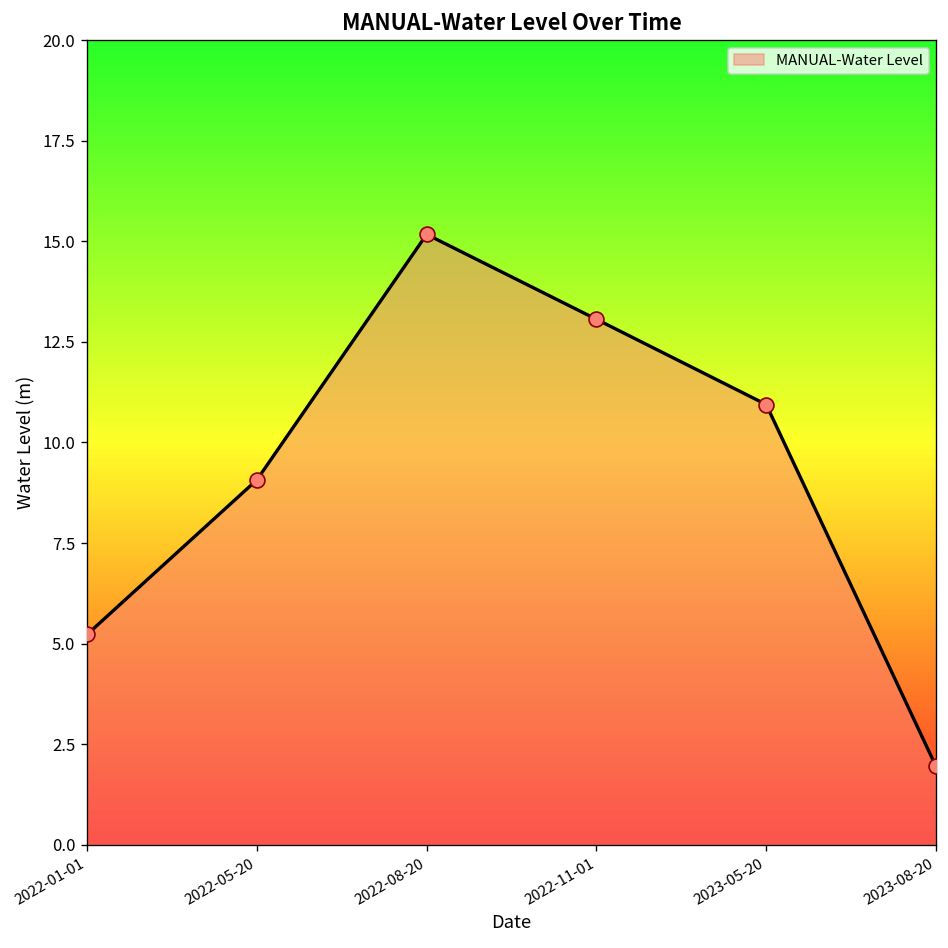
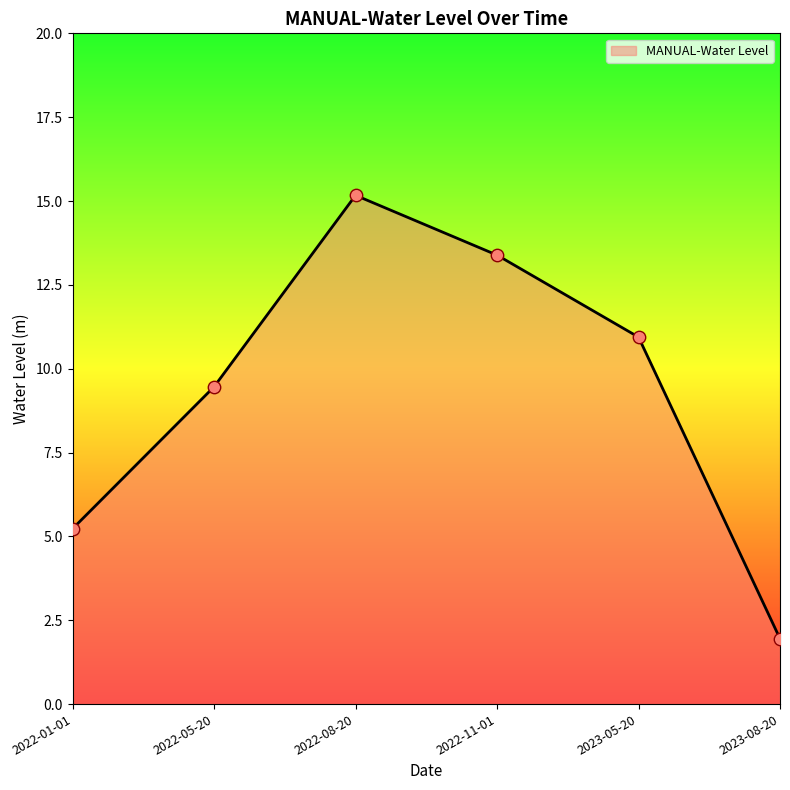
  {
    "2022-01-01": 5.2,
-   "2022-05-20": 9.1,
+   "2022-05-20": 9.5,
    "2022-08-20": 15.2,
-   "2022-11-01": 13.1,
+   "2022-11-01": 13.4,
    "2023-05-20": 10.9,
    "2023-08-20": 2.0
  }
